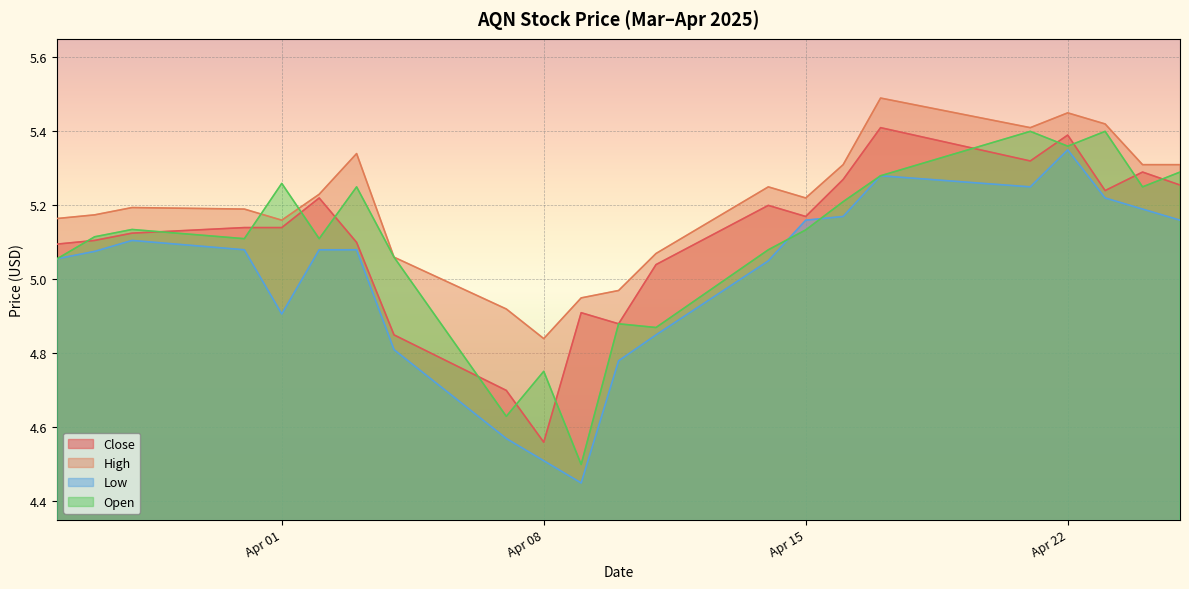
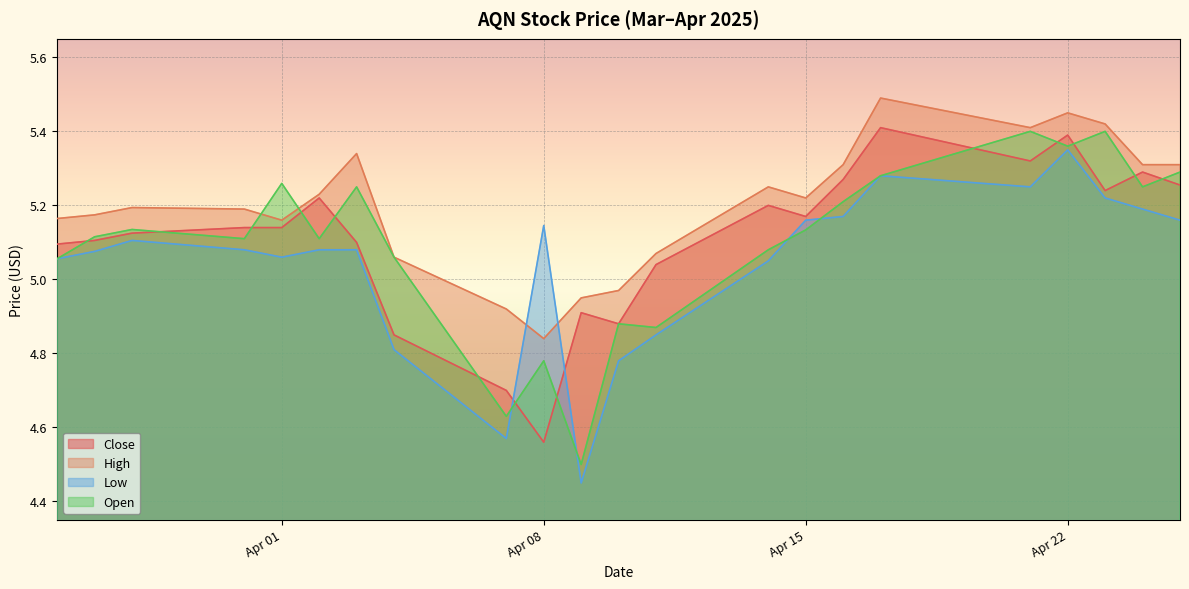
  {
    "Low": {
-     "Apr 01": 4.91,
-     "Apr 08": 4.51,
+     "Apr 01": 5.06,
+     "Apr 08": 5.15,
      "Apr 15": 5.16,
      "Apr 22": 5.35
    },
    "Open": {
      "Apr 01": 5.26,
-     "Apr 08": 4.75,
+     "Apr 08": 4.78,
      "Apr 15": 5.13,
      "Apr 22": 5.36
    }
  }
